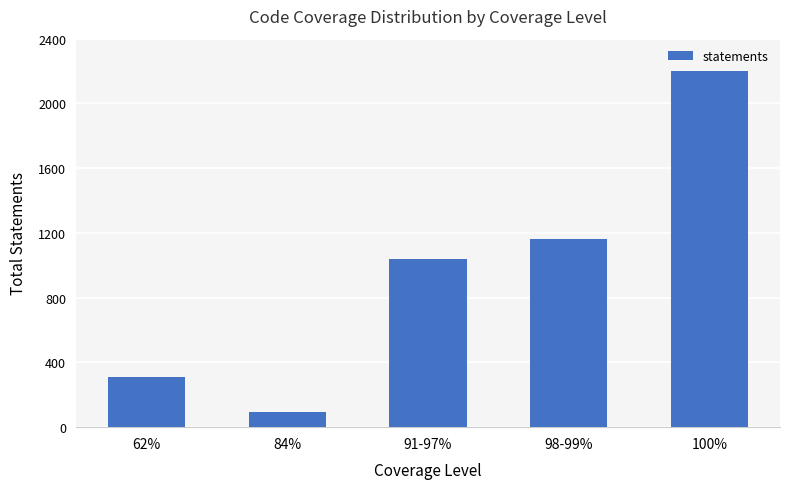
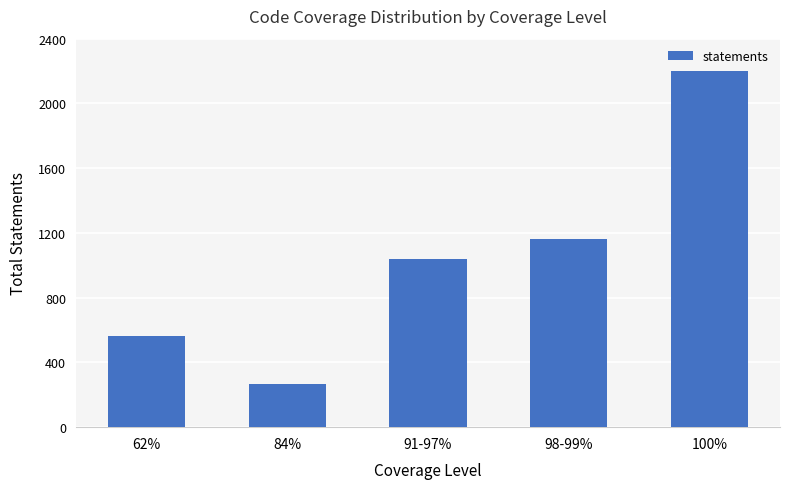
  {
-   "62%": 310,
-   "84%": 100,
+   "62%": 570,
+   "84%": 270,
    "91-97%": 1040,
    "98-99%": 1160,
    "100%": 2200
  }
